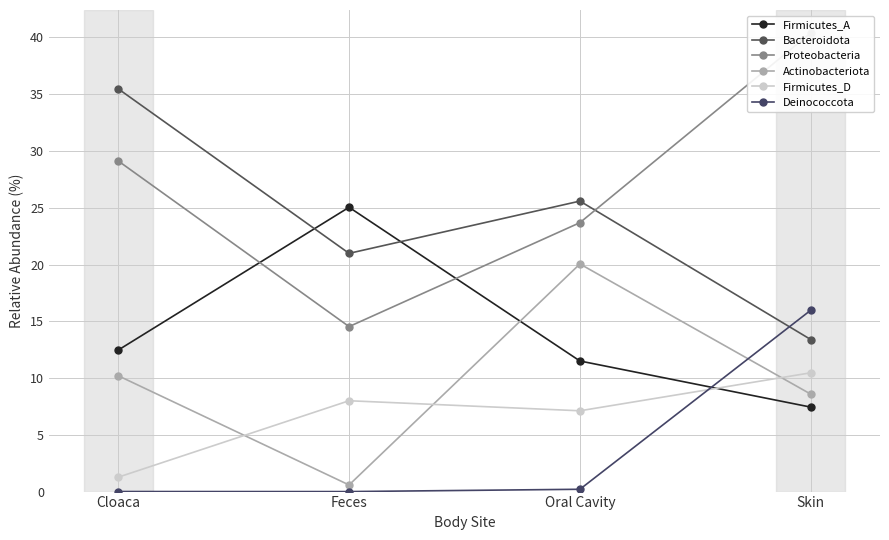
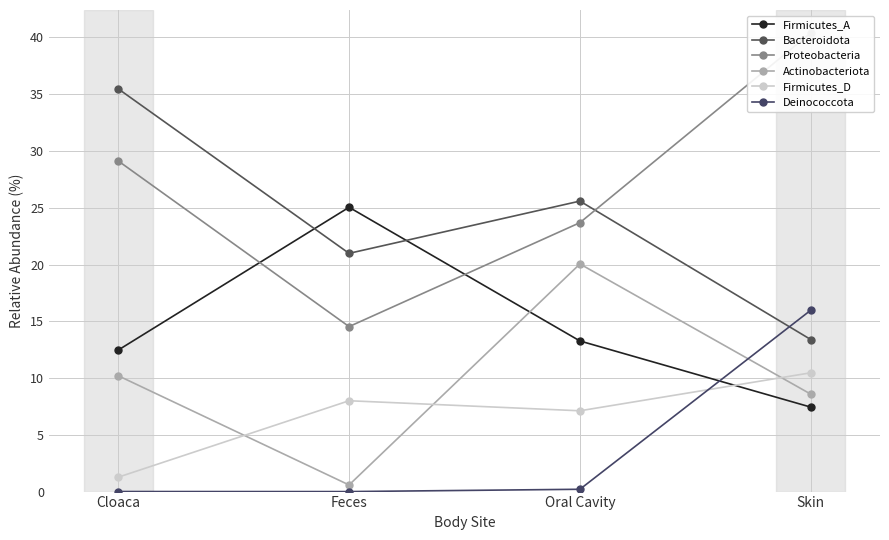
  {
    "Firmicutes_A": {
      "Cloaca": 12.5,
      "Feces": 25.0,
-     "Oral Cavity": 11.5,
+     "Oral Cavity": 13.3,
      "Skin": 7.4
    }
  }
